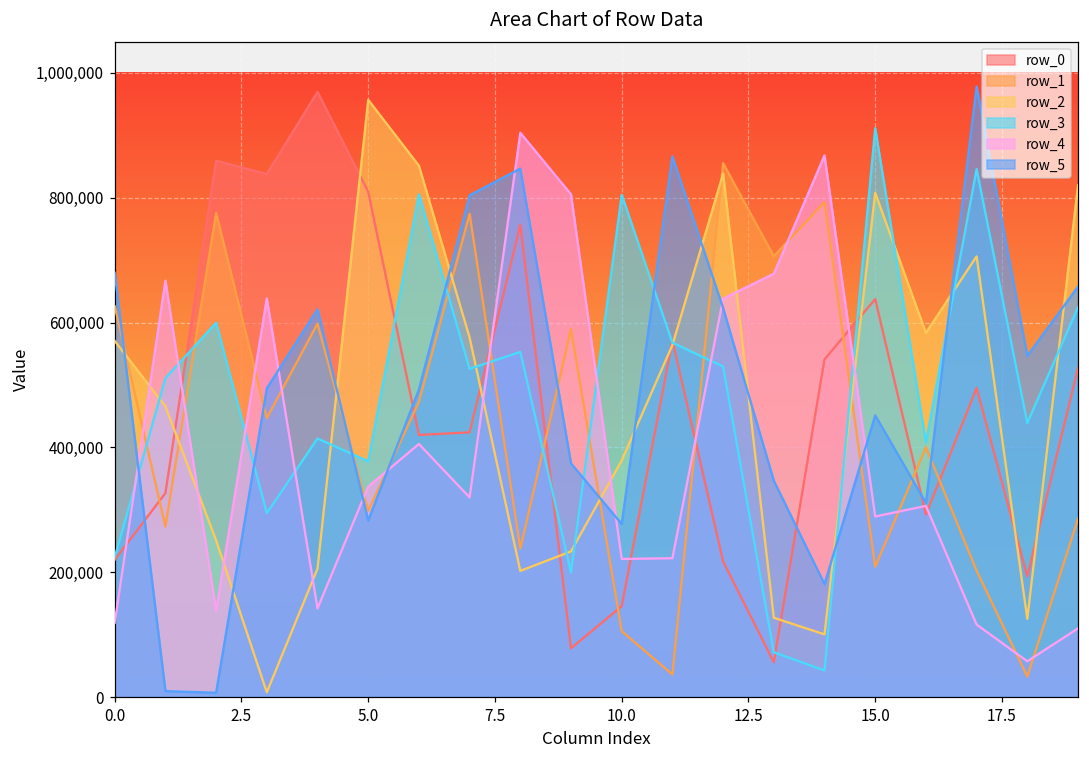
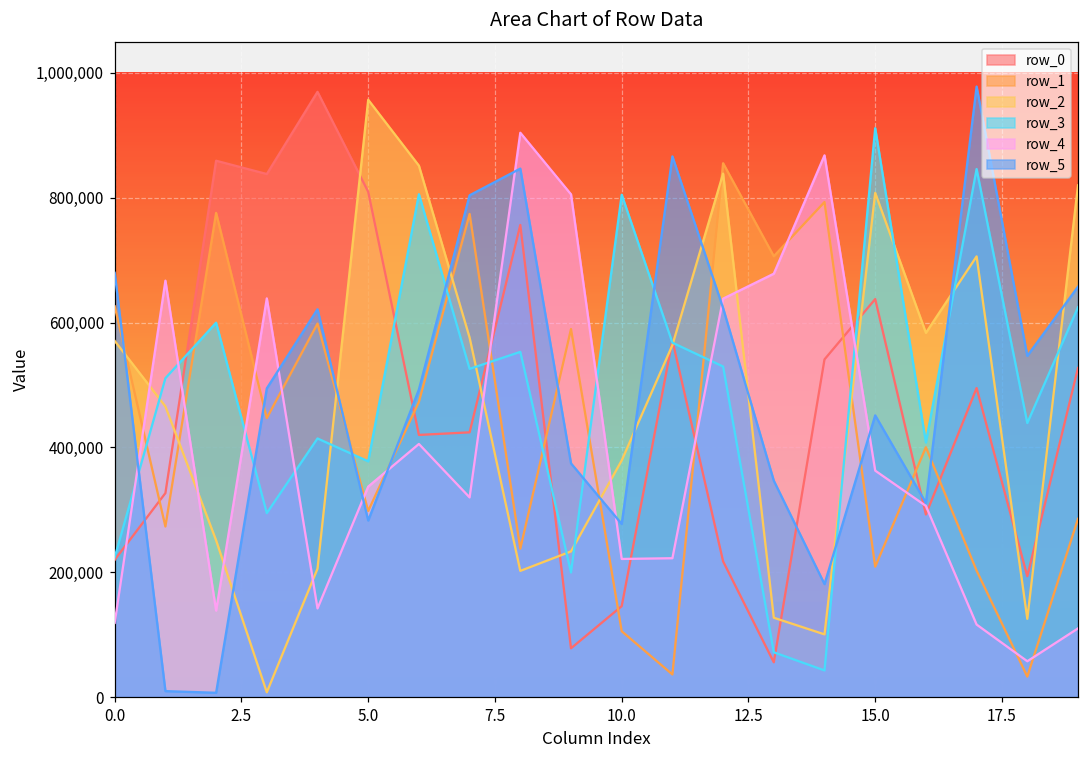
  {
    "row_4": {
      "0.0": "120,000",
      "5.0": "340,000",
      "10.0": "220,000",
-     "15.0": "290,000"
+     "15.0": "360,000"
    }
  }
